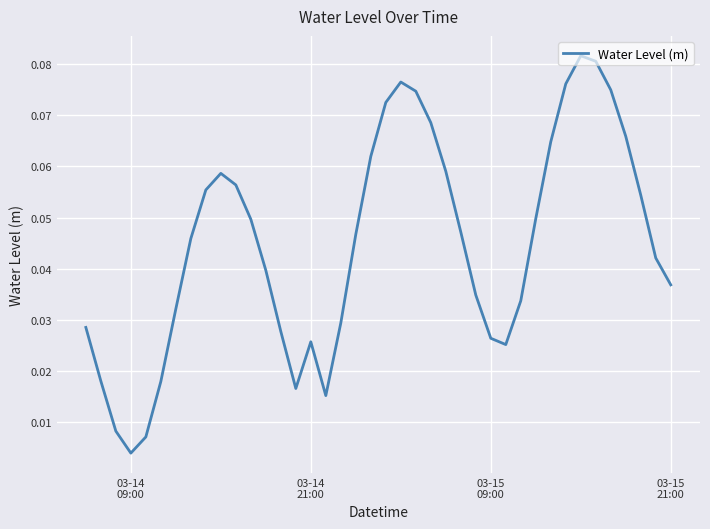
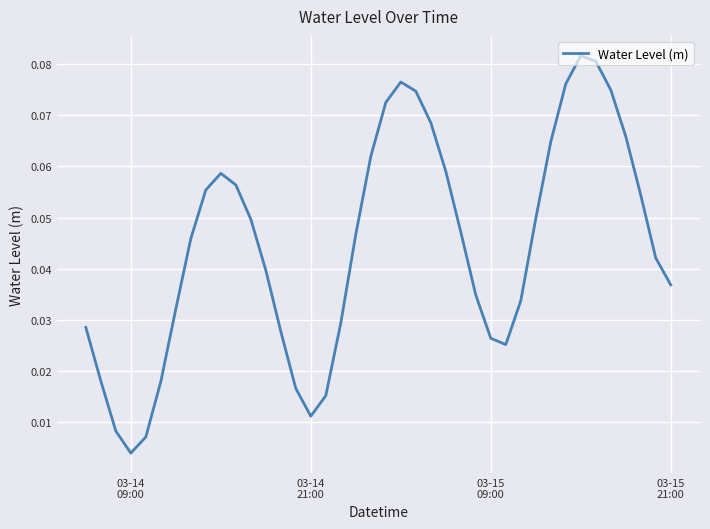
  {
    "03-14 09:00": 0.004,
-   "03-14 21:00": 0.026,
+   "03-14 21:00": 0.011,
    "03-15 09:00": 0.026,
    "03-15 21:00": 0.037
  }
